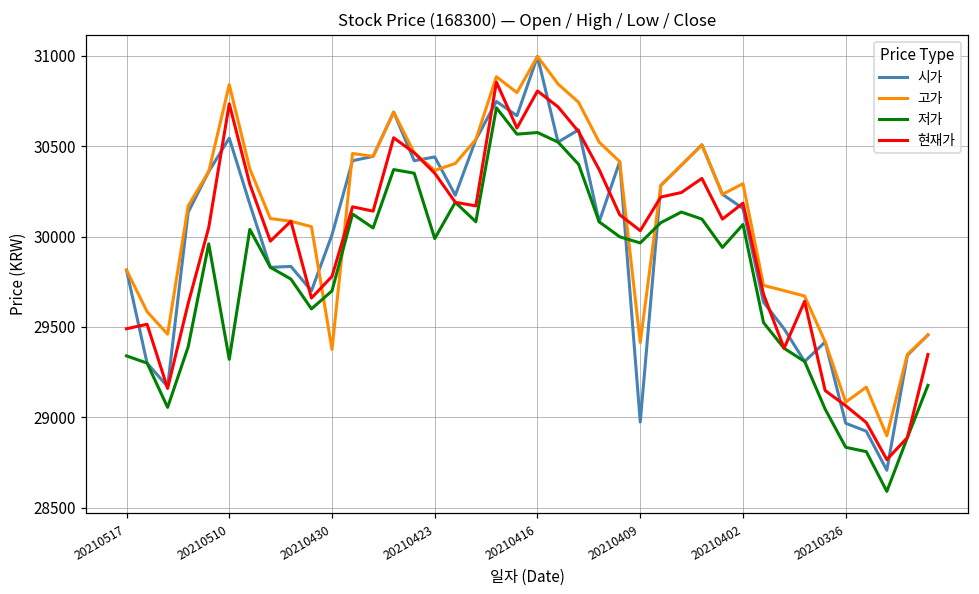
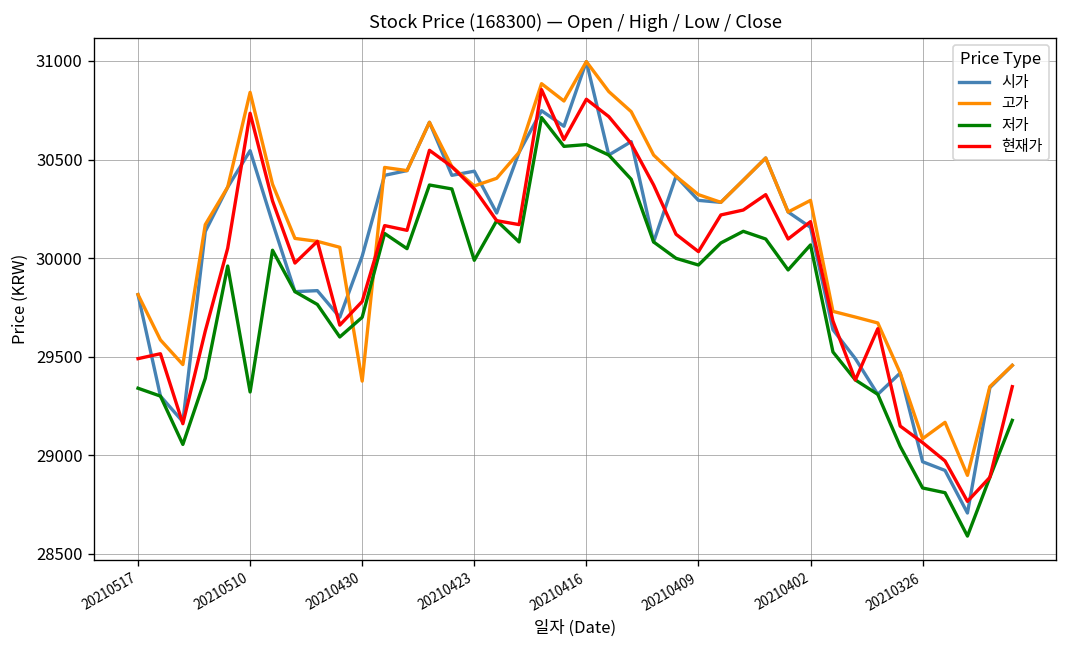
  {
    "시가": {
      "20210510": 30550,
      "20210430": 30010,
      "20210423": 30440,
-     "20210409": 28970,
+     "20210409": 30290,
      "20210402": 30160,
      "20210326": 28970
    },
    "고가": {
      "20210510": 30840,
      "20210430": 29380,
-     "20210409": 29410,
+     "20210409": 30320,
      "20210402": 30290,
      "20210326": 29080
    },
    "저가": {
      "20210517": 29340,
      "20210510": 29320,
      "20210430": 29700,
      "20210423": 29990,
      "20210416": 30580,
      "20210409": 29970,
      "20210402": 30070,
      "20210326": 28830
    },
    "현재가": {
      "20210517": 29490,
      "20210510": 30740,
      "20210430": 29780,
      "20210416": 30810,
      "20210409": 30030,
      "20210402": 30190,
      "20210326": 29060
    }
  }
